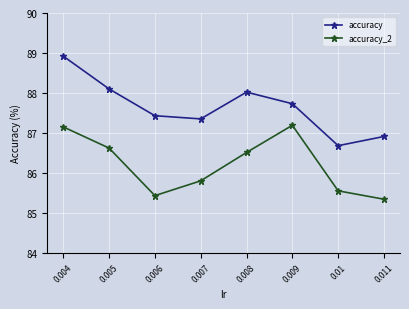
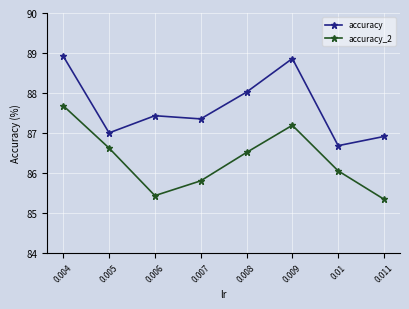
  {
    "accuracy": {
      "0.004": 88.9,
-     "0.005": 88.1,
+     "0.005": 87.0,
      "0.006": 87.4,
      "0.007": 87.4,
      "0.008": 88.0,
-     "0.009": 87.7,
+     "0.009": 88.9,
      "0.01": 86.7,
      "0.011": 86.9
    },
    "accuracy_2": {
-     "0.004": 87.2,
+     "0.004": 87.7,
      "0.005": 86.6,
      "0.006": 85.4,
      "0.007": 85.8,
      "0.008": 86.5,
      "0.009": 87.2,
-     "0.01": 85.6,
+     "0.01": 86.1,
      "0.011": 85.3
    }
  }
